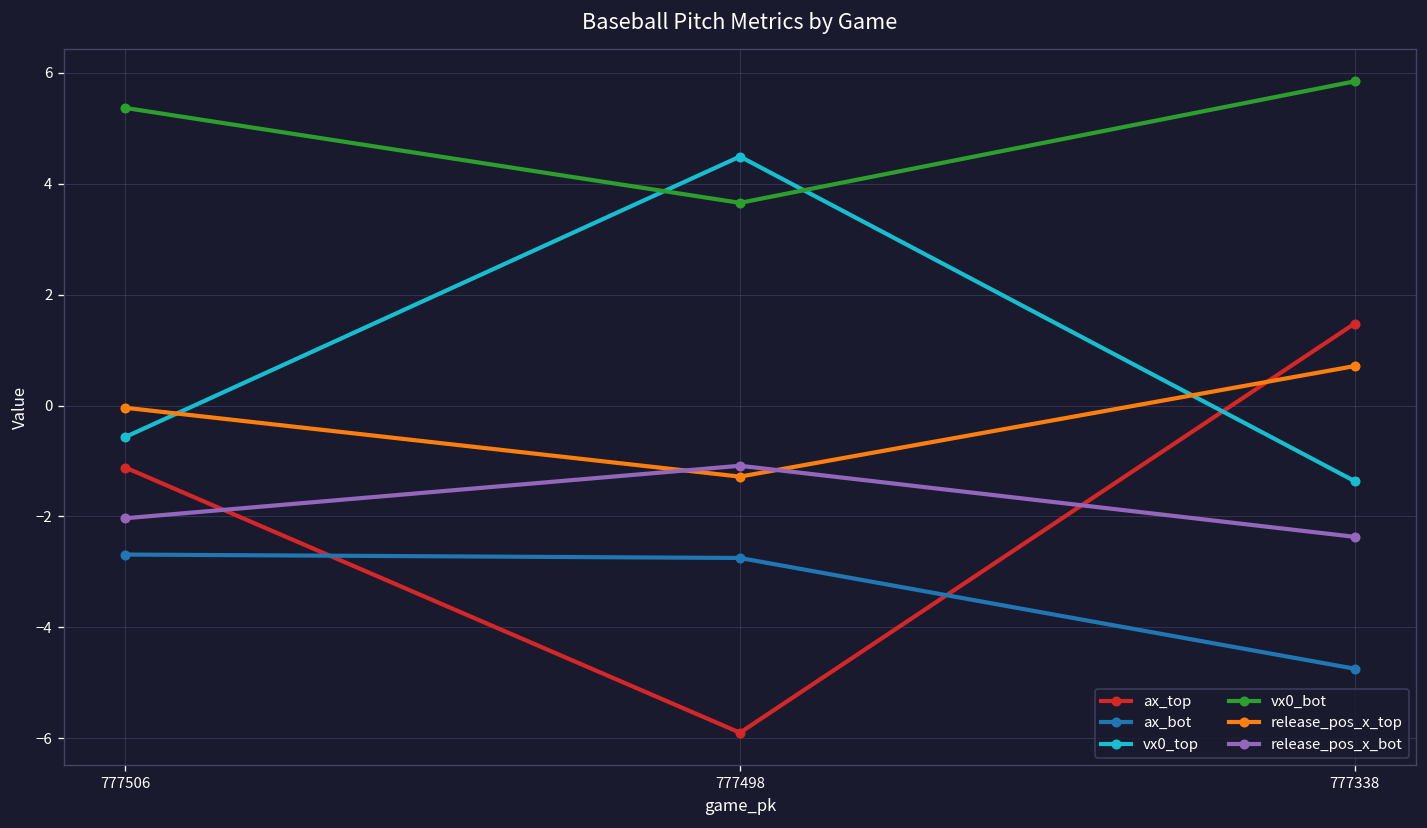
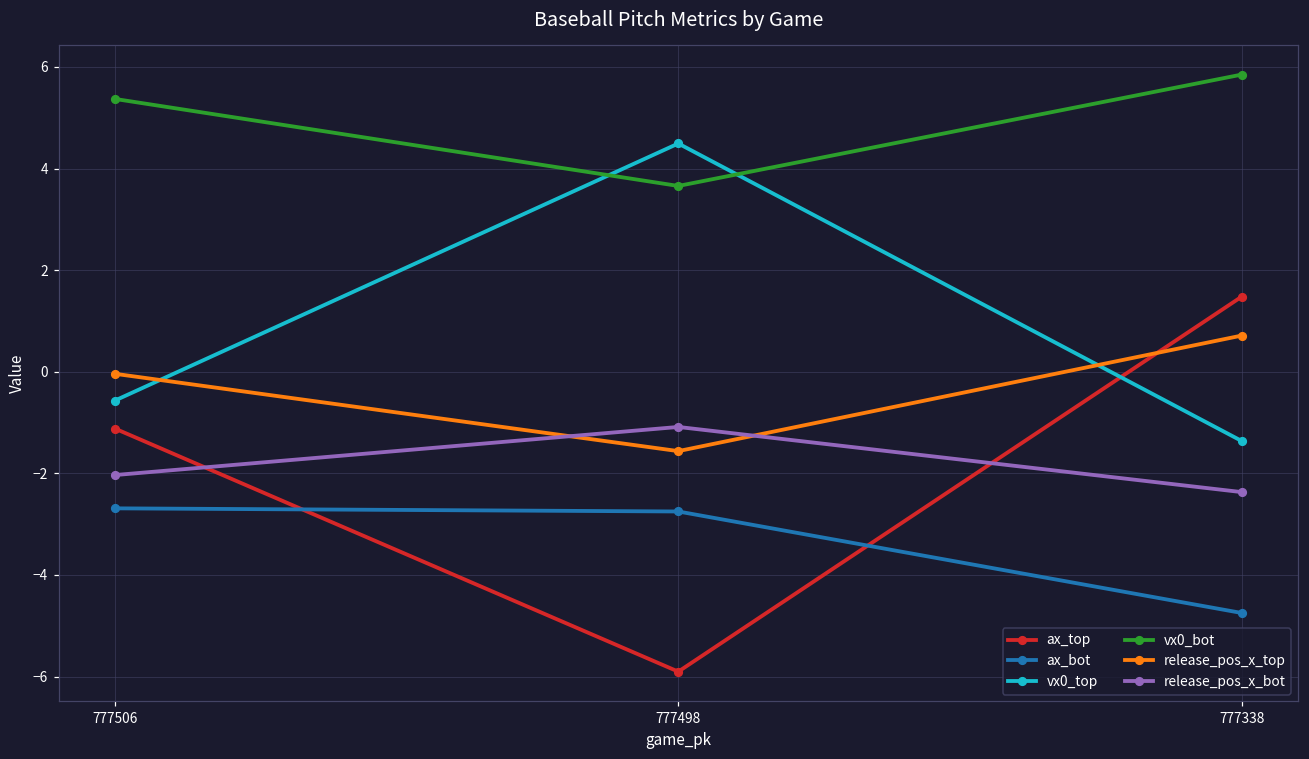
  {
    "ax_top": {
      "777506": -1.1,
      "777498": -5.9,
      "777338": 1.5
    },
    "ax_bot": {
      "777506": -2.7,
      "777498": -2.8,
      "777338": -4.7
    },
    "vx0_top": {
      "777506": -0.6,
      "777498": 4.5,
      "777338": -1.4
    },
    "vx0_bot": {
      "777506": 5.4,
      "777498": 3.7,
      "777338": 5.8
    },
    "release_pos_x_top": {
      "777506": 0.0,
-     "777498": -1.3,
+     "777498": -1.6,
      "777338": 0.7
    },
    "release_pos_x_bot": {
      "777506": -2.0,
      "777498": -1.1,
      "777338": -2.4
    }
  }
